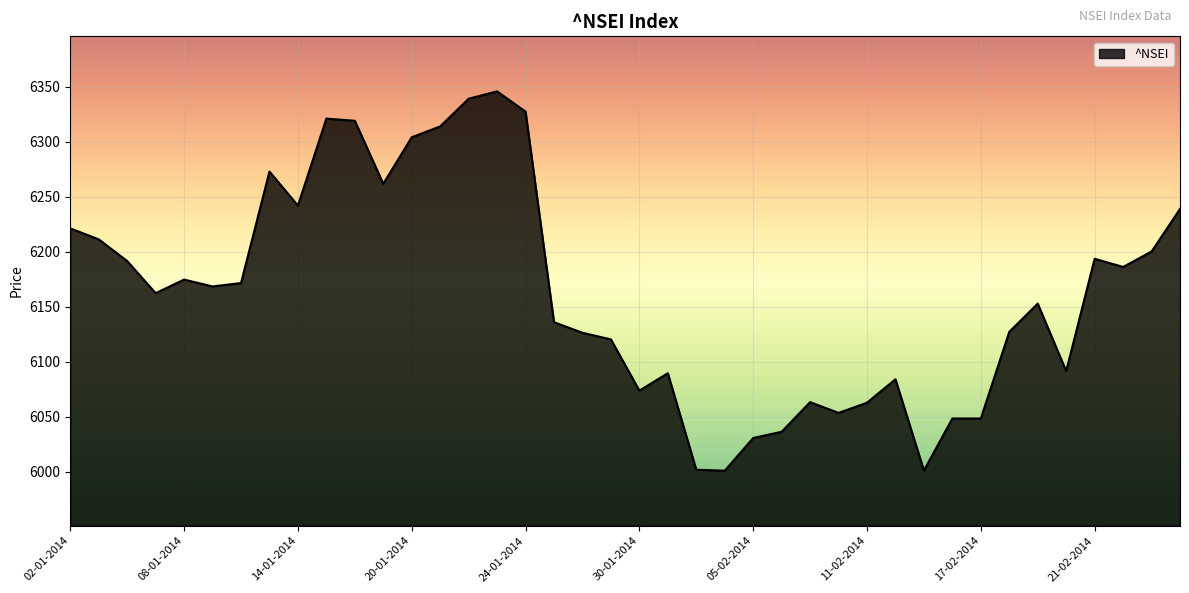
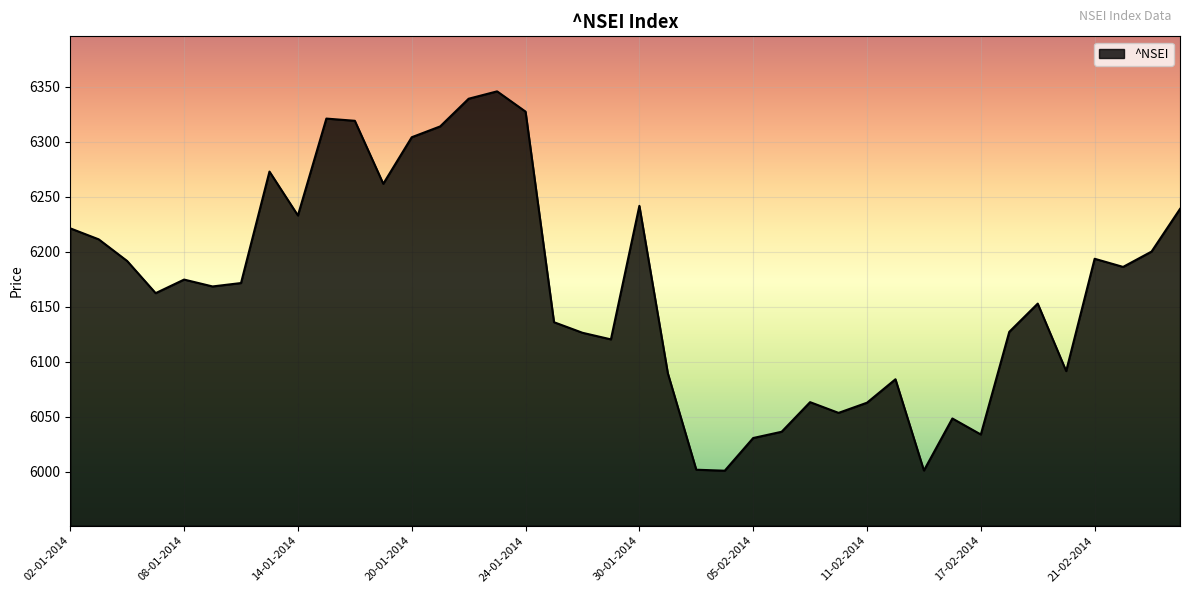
  {
    "02-01-2014": 6221,
    "08-01-2014": 6175,
-   "14-01-2014": 6242,
+   "14-01-2014": 6233,
    "20-01-2014": 6304,
    "24-01-2014": 6327,
-   "30-01-2014": 6074,
+   "30-01-2014": 6242,
    "05-02-2014": 6031,
    "11-02-2014": 6063,
-   "17-02-2014": 6048,
+   "17-02-2014": 6034,
    "21-02-2014": 6194
  }
